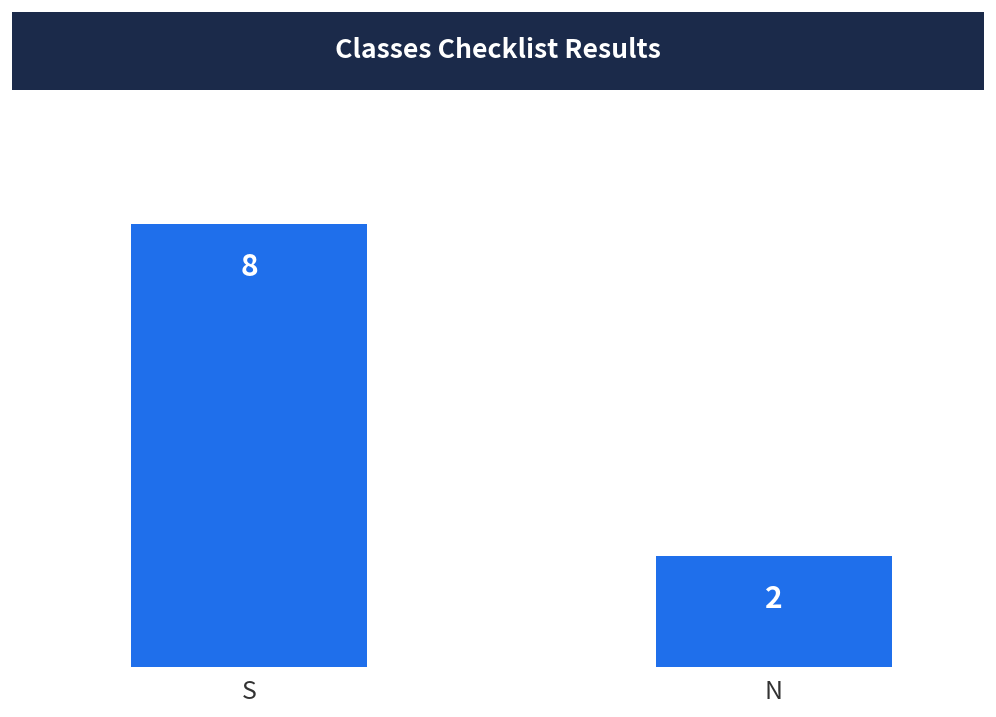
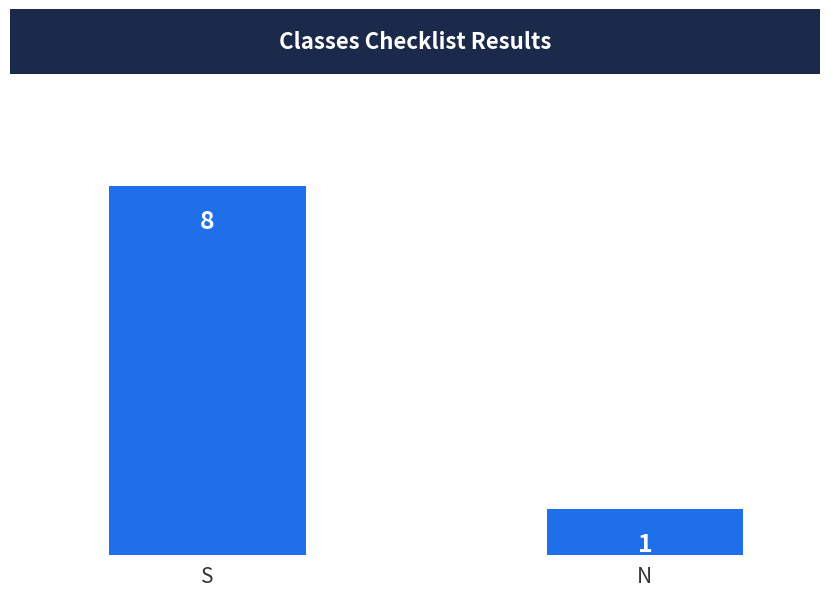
  {
    "S": 8,
-   "N": 2
+   "N": 1
  }
